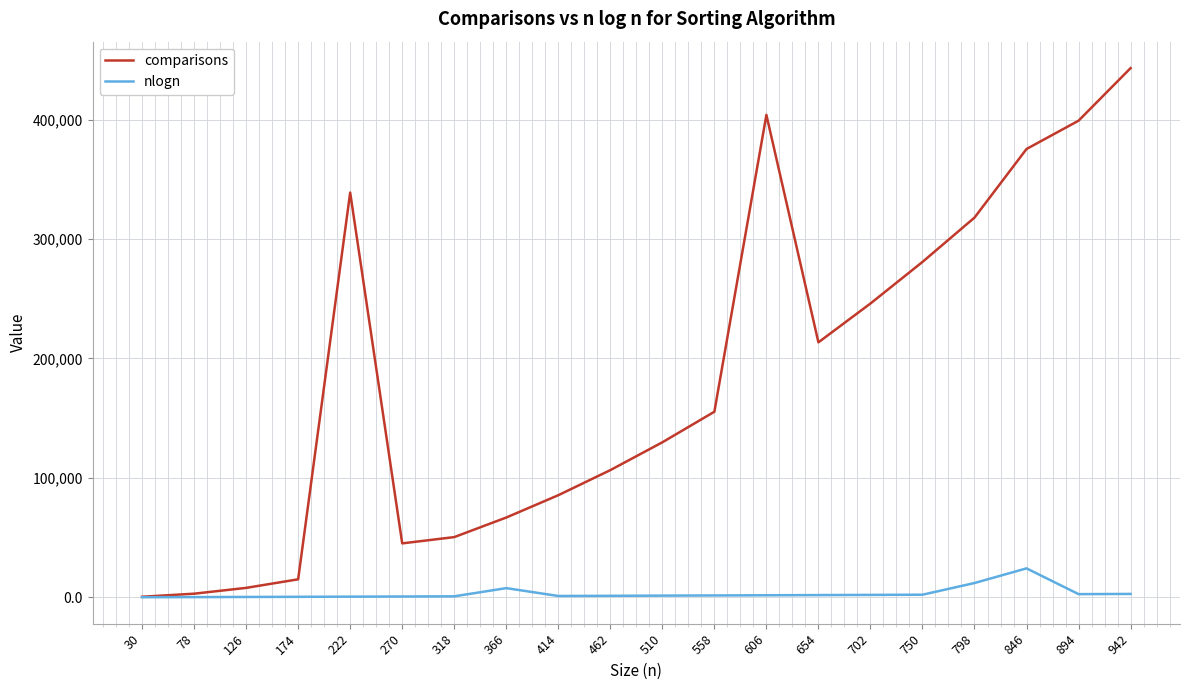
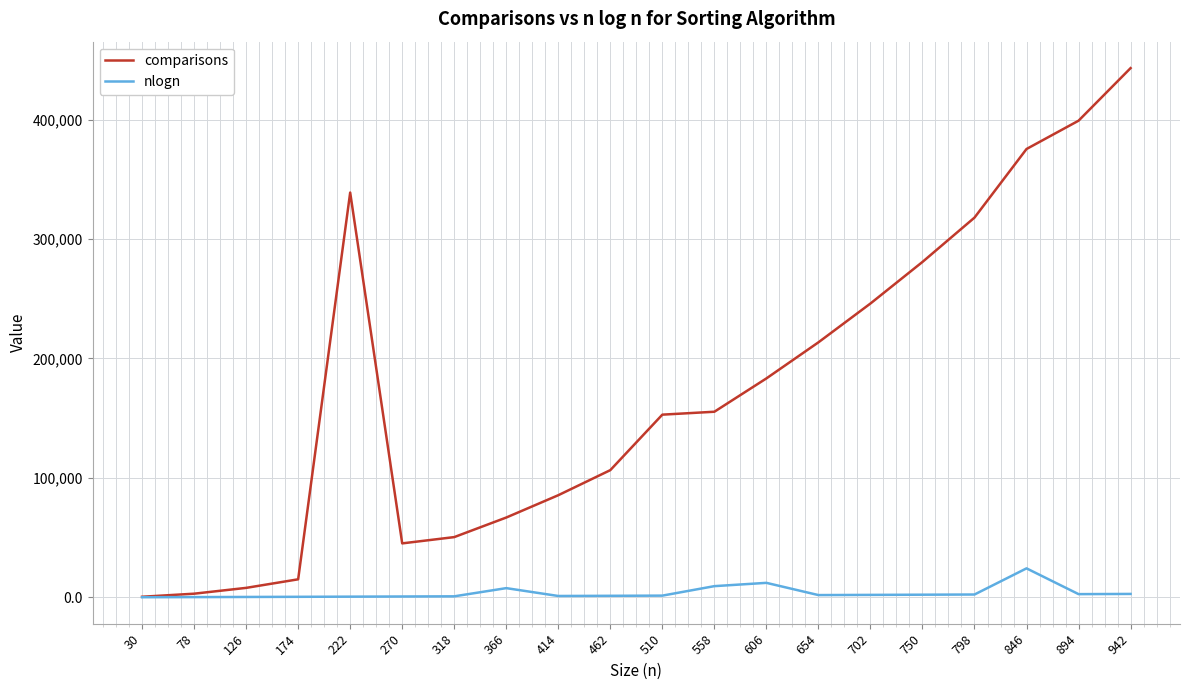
  {
    "comparisons": {
      "78": "3,000",
      "126": "8,000",
      "174": "15,000",
      "222": "339,000",
      "270": "45,000",
      "318": "50,000",
      "366": "67,000",
      "414": "85,000",
      "462": "106,000",
-     "510": "130,000",
+     "510": "153,000",
      "558": "155,000",
-     "606": "404,000",
+     "606": "183,000",
      "654": "214,000",
      "702": "246,000",
      "750": "281,000",
      "798": "318,000",
      "846": "375,000",
      "894": "399,000",
      "942": "443,000"
    },
    "nlogn": {
      "78": "0",
      "126": "0",
      "174": "0",
      "222": "1,000",
      "270": "1,000",
      "318": "1,000",
      "366": "8,000",
      "414": "1,000",
      "462": "1,000",
      "510": "1,000",
-     "558": "2,000",
-     "606": "2,000",
+     "558": "9,000",
+     "606": "12,000",
      "654": "2,000",
      "702": "2,000",
      "750": "2,000",
-     "798": "12,000",
+     "798": "2,000",
      "846": "24,000",
      "894": "3,000",
      "942": "3,000"
    }
  }
